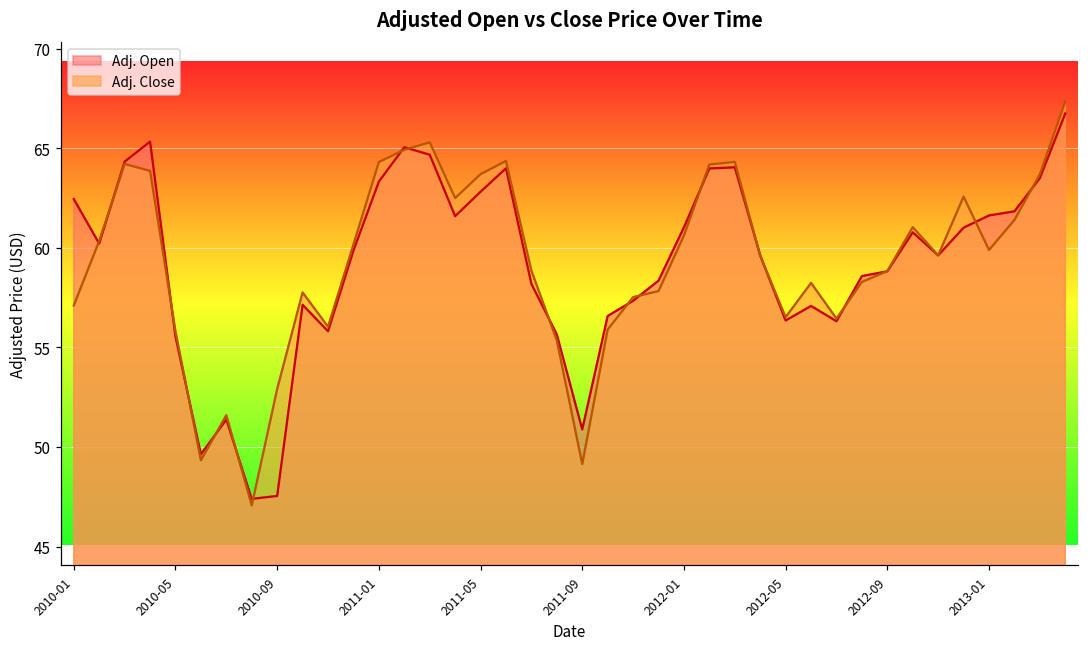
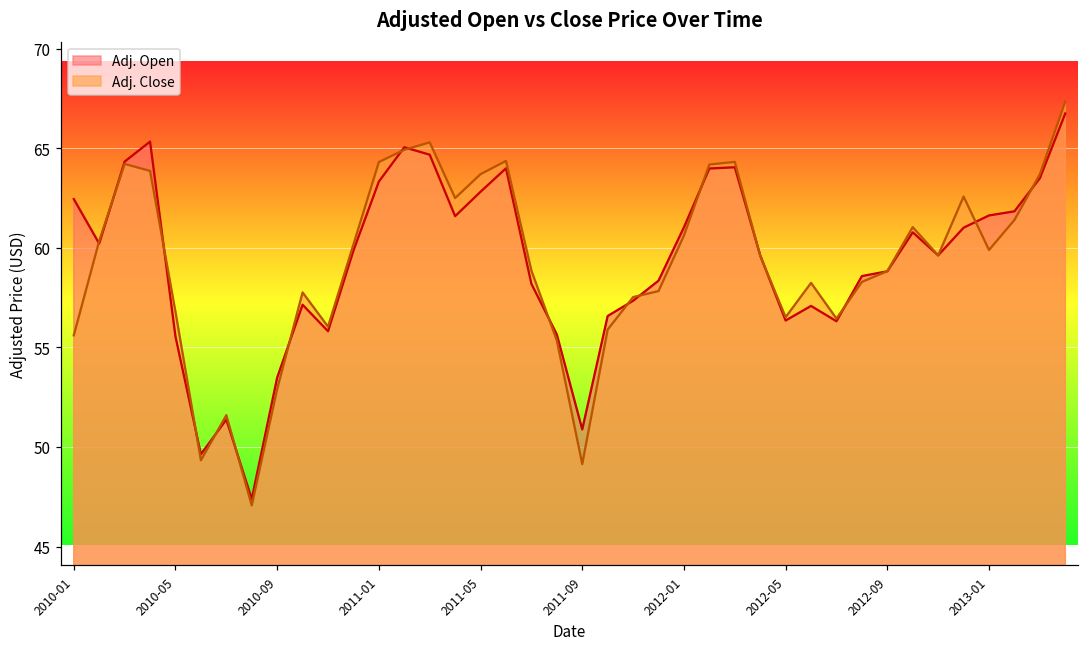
  {
    "Adj. Open": {
      "2010-01": 62.5,
      "2010-05": 55.5,
-     "2010-09": 47.5,
+     "2010-09": 53.5,
      "2011-01": 63.3,
      "2011-05": 62.8,
      "2011-09": 50.9,
      "2012-01": 61.0,
      "2012-05": 56.4,
      "2013-01": 61.6
    },
    "Adj. Close": {
-     "2010-01": 57.1,
-     "2010-05": 55.8,
+     "2010-01": 55.6,
+     "2010-05": 56.8,
      "2010-09": 52.9,
      "2011-01": 64.3,
      "2011-05": 63.7,
      "2011-09": 49.1,
      "2012-01": 60.6,
      "2012-05": 56.5,
      "2013-01": 59.9
    }
  }
